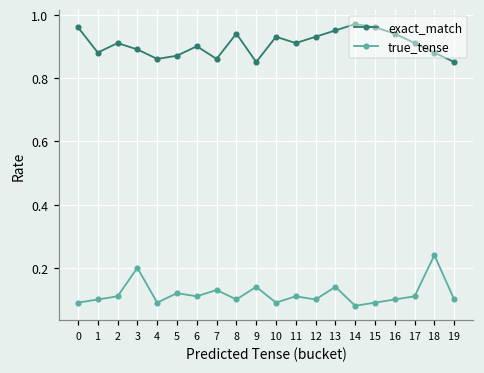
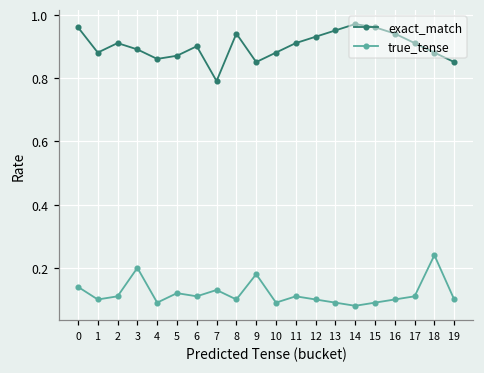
  {
    "exact_match": {
      "0": 0.96,
      "1": 0.88,
      "2": 0.91,
      "3": 0.89,
      "4": 0.86,
      "5": 0.87,
      "6": 0.90,
-     "7": 0.86,
+     "7": 0.79,
      "8": 0.94,
      "9": 0.85,
-     "10": 0.93,
+     "10": 0.88,
      "11": 0.91,
      "12": 0.93,
      "13": 0.95,
      "19": 0.85
    },
    "true_tense": {
-     "0": 0.09,
+     "0": 0.14,
      "1": 0.10,
      "2": 0.11,
      "3": 0.20,
      "4": 0.09,
      "5": 0.12,
      "6": 0.11,
      "7": 0.13,
      "8": 0.10,
-     "9": 0.14,
+     "9": 0.18,
      "10": 0.09,
      "11": 0.11,
      "12": 0.10,
-     "13": 0.14,
+     "13": 0.09,
      "14": 0.08,
      "15": 0.09,
      "16": 0.10,
      "17": 0.11,
      "18": 0.24,
      "19": 0.10
    }
  }
